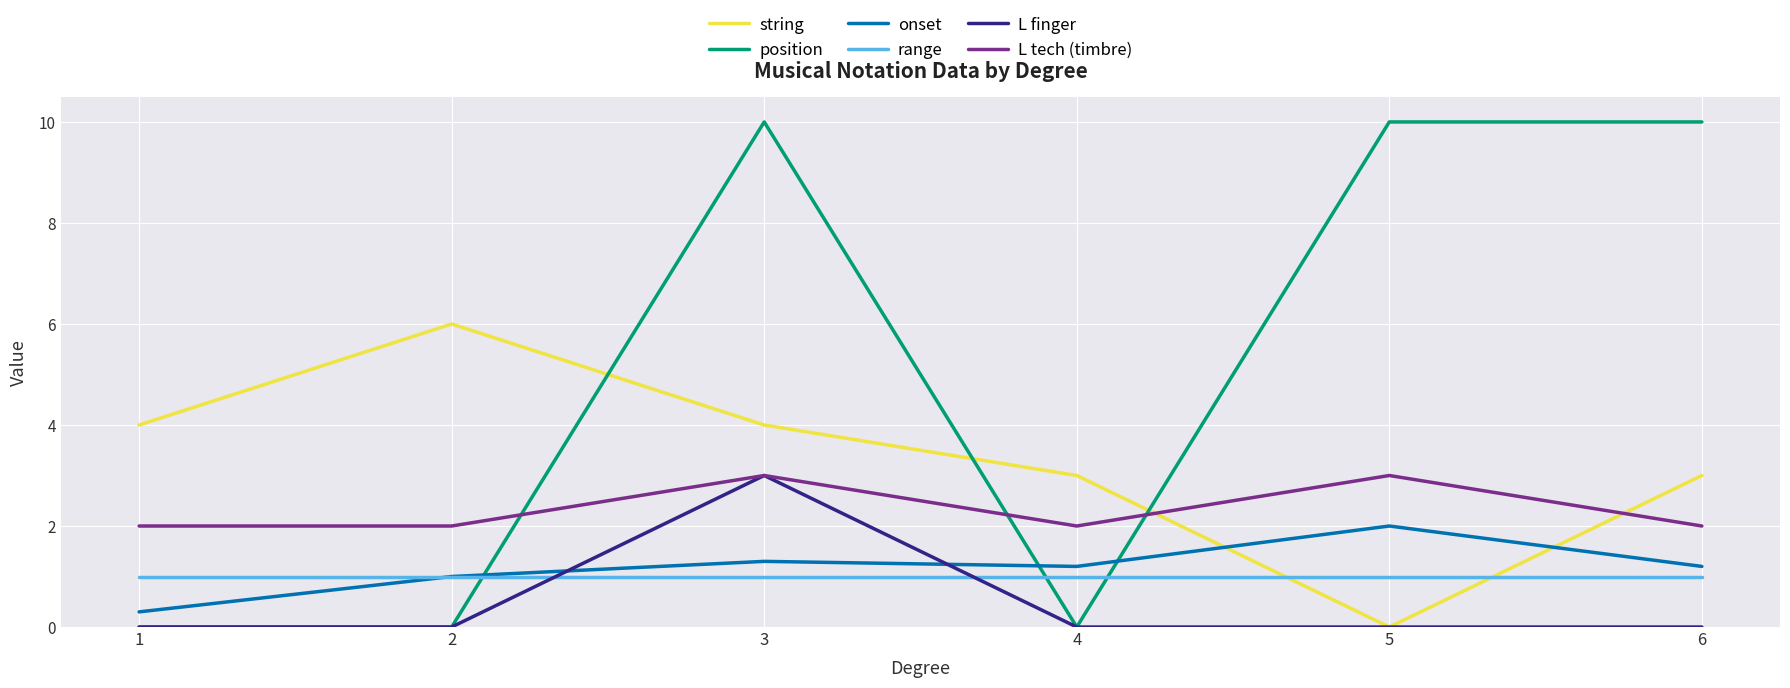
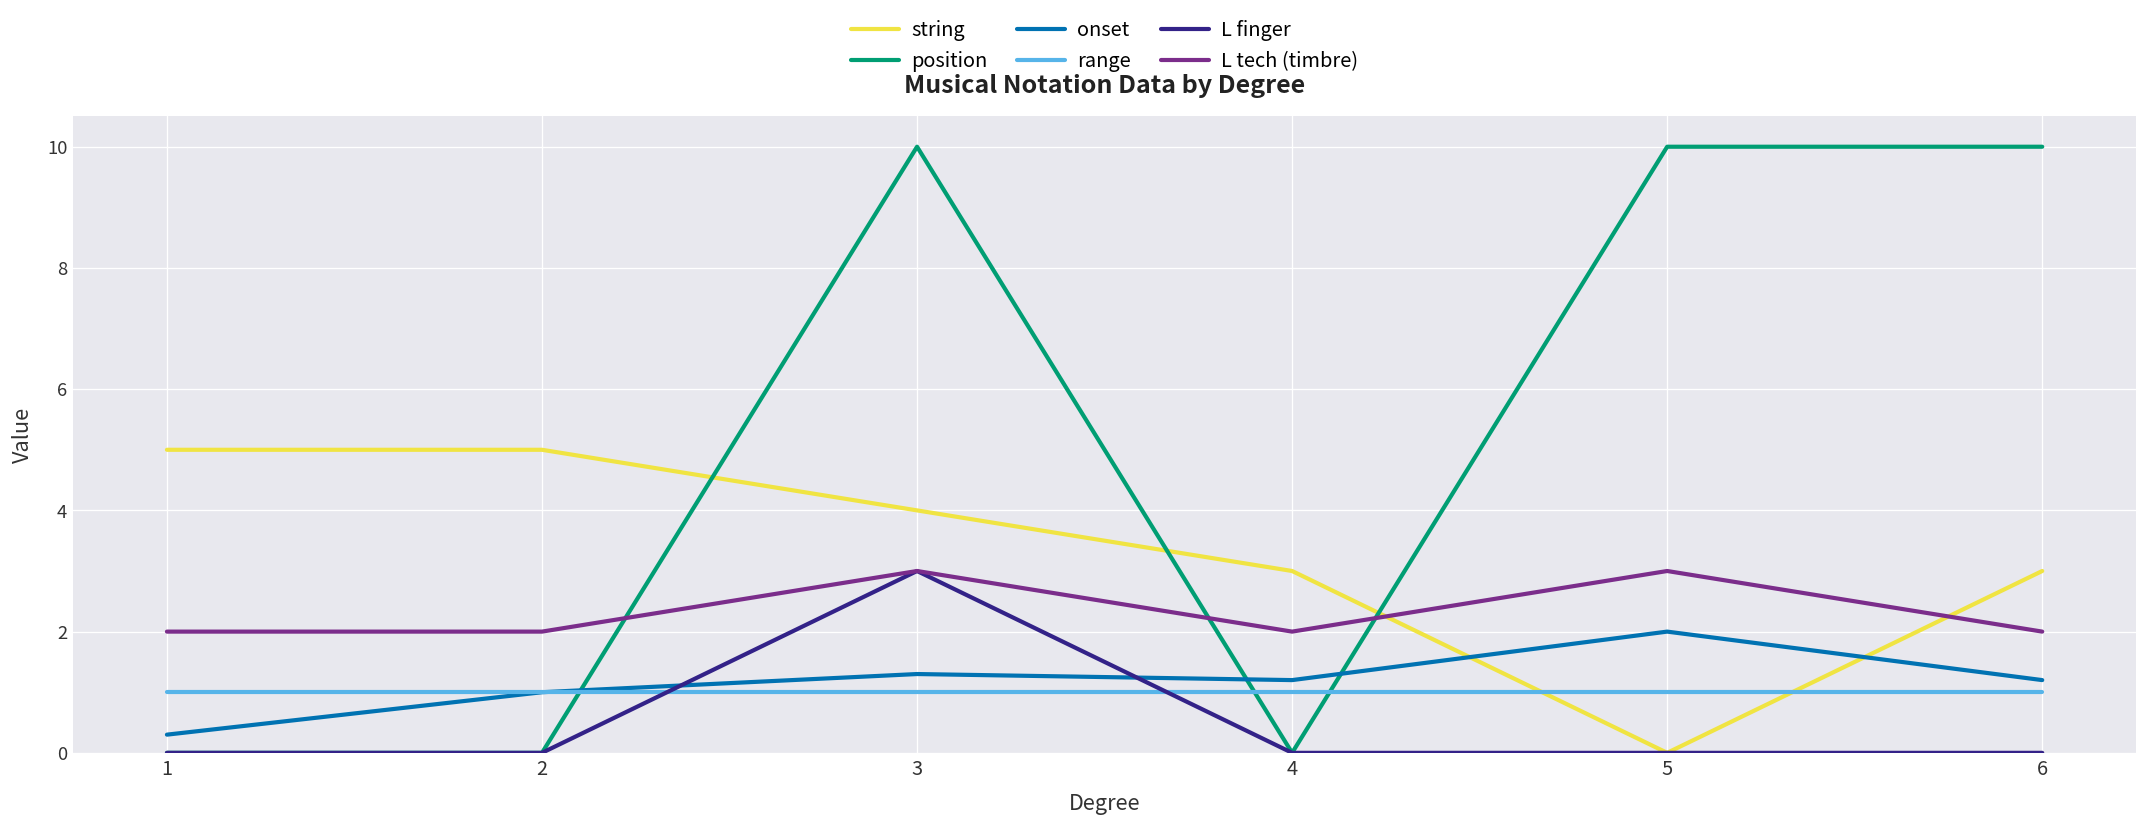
  {
    "string": {
-     "1": 4,
-     "2": 6,
+     "1": 5,
+     "2": 5,
      "3": 4,
      "4": 3,
      "6": 3
    },
    "position": {
      "3": 10,
      "5": 10,
      "6": 10
    },
    "onset": {
      "1": 0.3,
      "3": 1.3,
      "4": 1.2,
      "5": 2,
      "6": 1.2
    },
    "range": {
      "1": 1,
      "3": 1,
      "4": 1,
      "5": 1,
      "6": 1
    },
    "L finger": {
      "6": 0
    },
    "L tech (timbre)": {
      "1": 2,
      "2": 2,
      "4": 2,
      "5": 3,
      "6": 2
    }
  }
